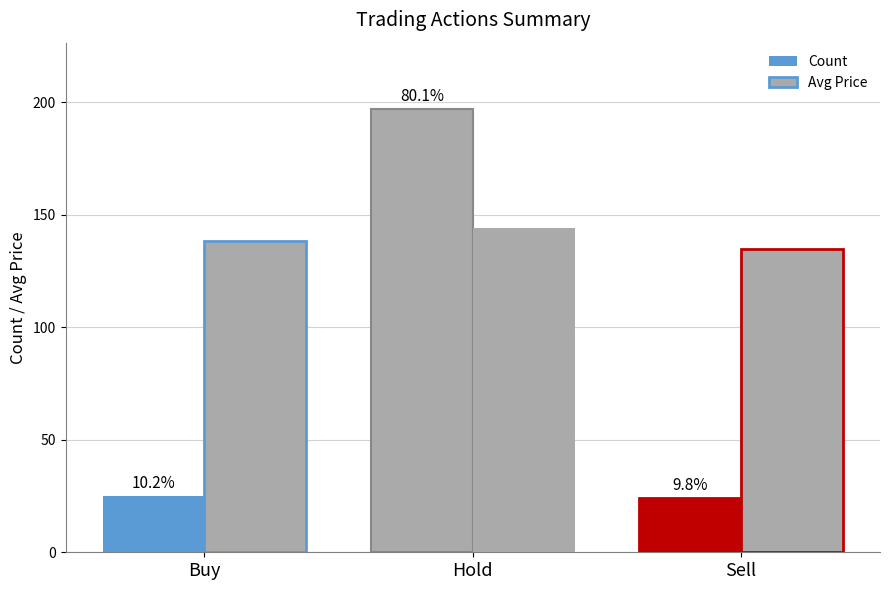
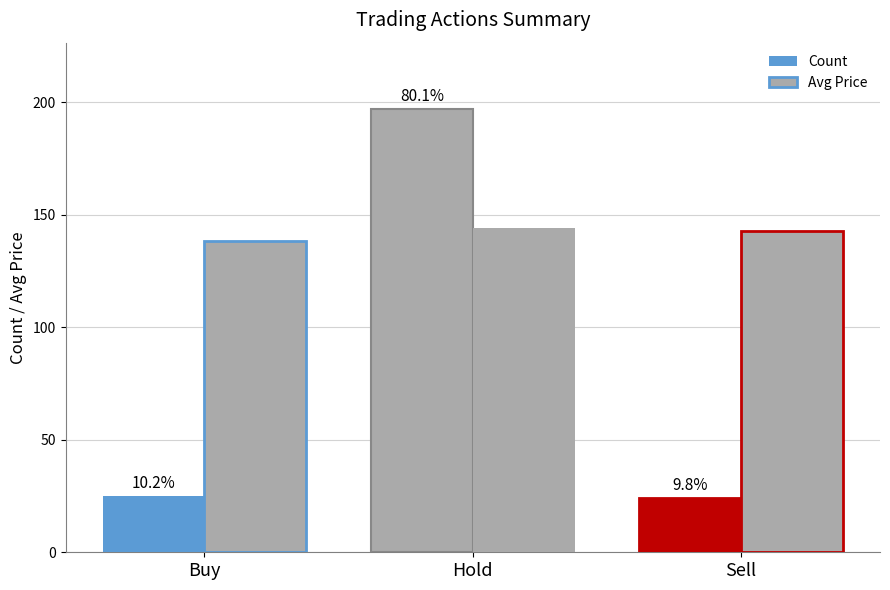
  {
    "Avg Price": {
      "Buy": 139,
      "Hold": 144,
-     "Sell": 135
+     "Sell": 143
    }
  }
